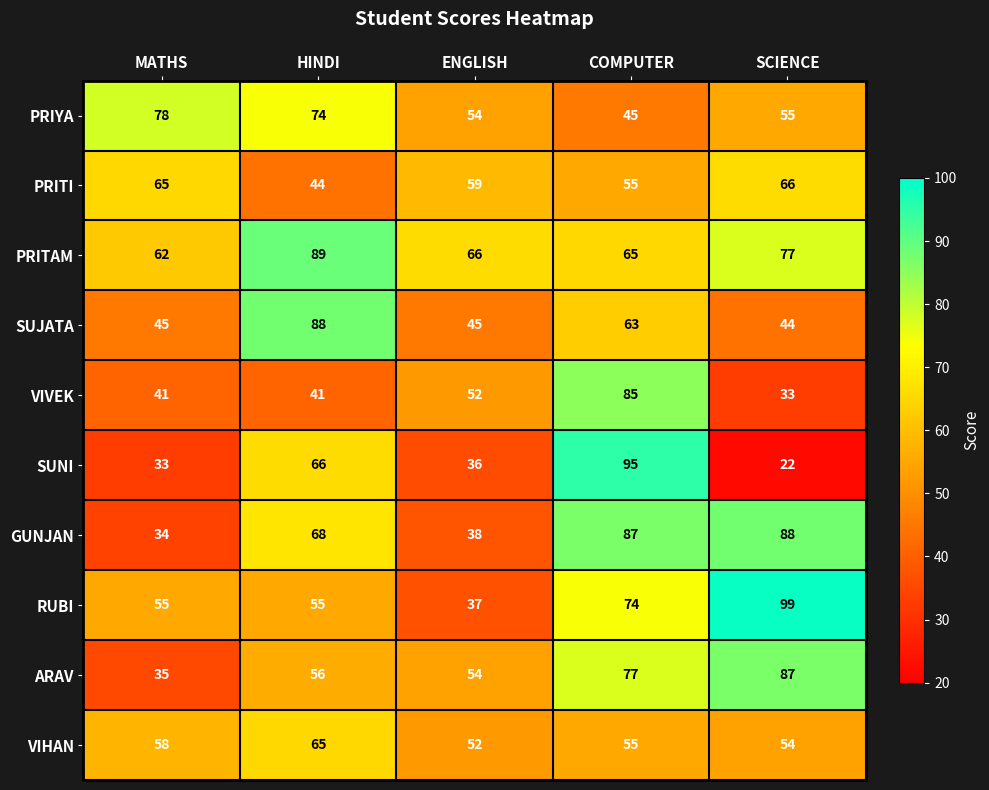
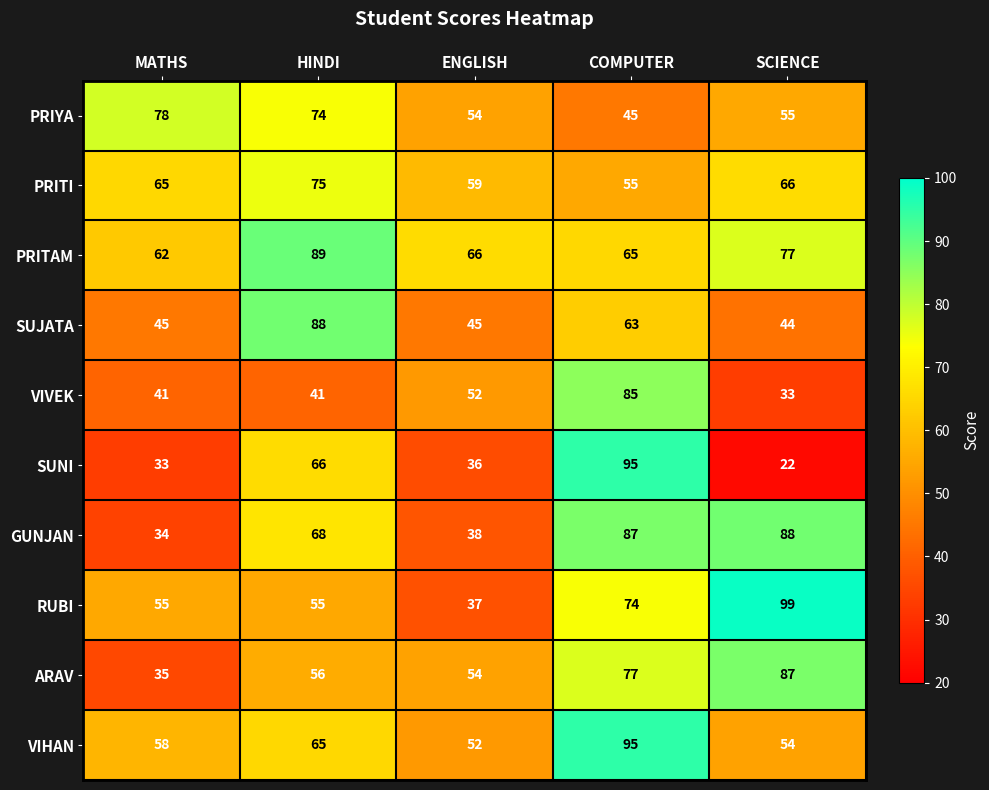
  {
    "PRIYA": {
      "MATHS": 78,
      "HINDI": 74,
      "ENGLISH": 54,
      "COMPUTER": 45,
      "SCIENCE": 55
    },
    "PRITI": {
      "MATHS": 65,
-     "HINDI": 44,
+     "HINDI": 75,
      "ENGLISH": 59,
      "COMPUTER": 55,
      "SCIENCE": 66
    },
    "PRITAM": {
      "MATHS": 62,
      "HINDI": 89,
      "ENGLISH": 66,
      "COMPUTER": 65,
      "SCIENCE": 77
    },
    "SUJATA": {
      "MATHS": 45,
      "HINDI": 88,
      "ENGLISH": 45,
      "COMPUTER": 63,
      "SCIENCE": 44
    },
    "VIVEK": {
      "MATHS": 41,
      "HINDI": 41,
      "ENGLISH": 52,
      "COMPUTER": 85,
      "SCIENCE": 33
    },
    "SUNI": {
      "MATHS": 33,
      "HINDI": 66,
      "ENGLISH": 36,
      "COMPUTER": 95,
      "SCIENCE": 22
    },
    "GUNJAN": {
      "MATHS": 34,
      "HINDI": 68,
      "ENGLISH": 38,
      "COMPUTER": 87,
      "SCIENCE": 88
    },
    "RUBI": {
      "MATHS": 55,
      "HINDI": 55,
      "ENGLISH": 37,
      "COMPUTER": 74,
      "SCIENCE": 99
    },
    "ARAV": {
      "MATHS": 35,
      "HINDI": 56,
      "ENGLISH": 54,
      "COMPUTER": 77,
      "SCIENCE": 87
    },
    "VIHAN": {
      "MATHS": 58,
      "HINDI": 65,
      "ENGLISH": 52,
-     "COMPUTER": 55,
+     "COMPUTER": 95,
      "SCIENCE": 54
    }
  }
